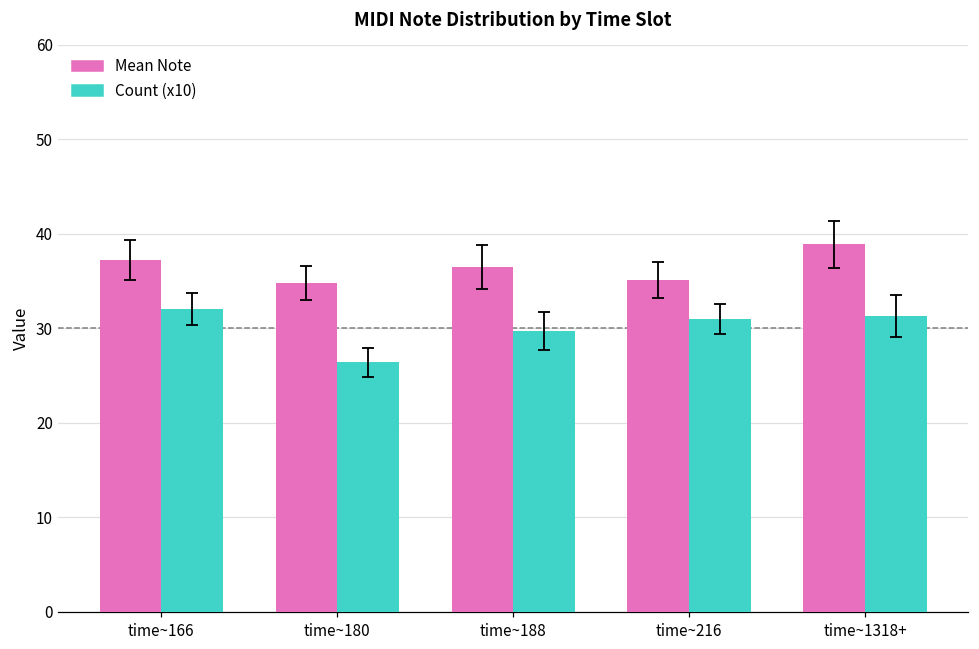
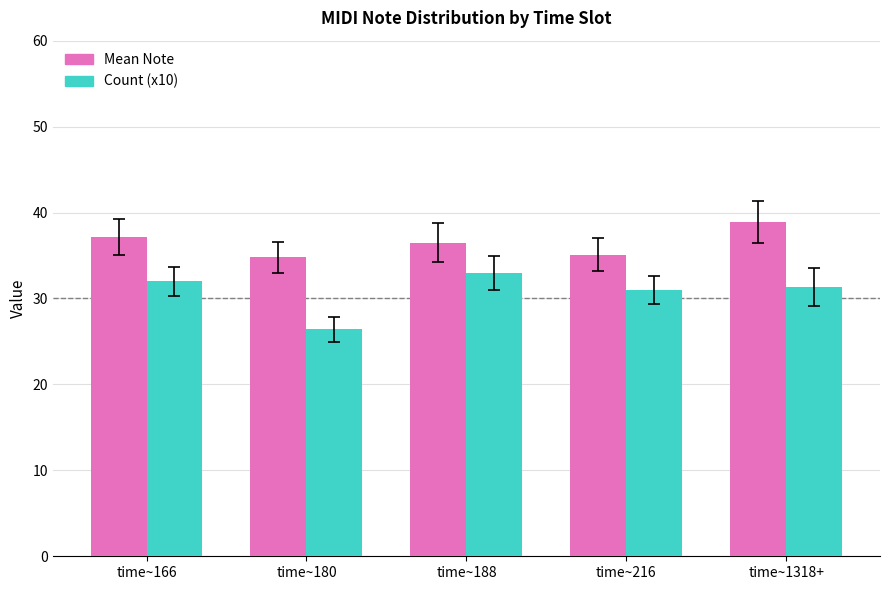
  {
    "Mean Note": {
      "time~166": 37,
      "time~180": 35,
      "time~188": 37,
      "time~216": 35,
      "time~1318+": 39
    },
    "Count (x10)": {
      "time~166": 32,
      "time~180": 26,
-     "time~188": 30,
+     "time~188": 33,
      "time~216": 31,
      "time~1318+": 31
    }
  }
